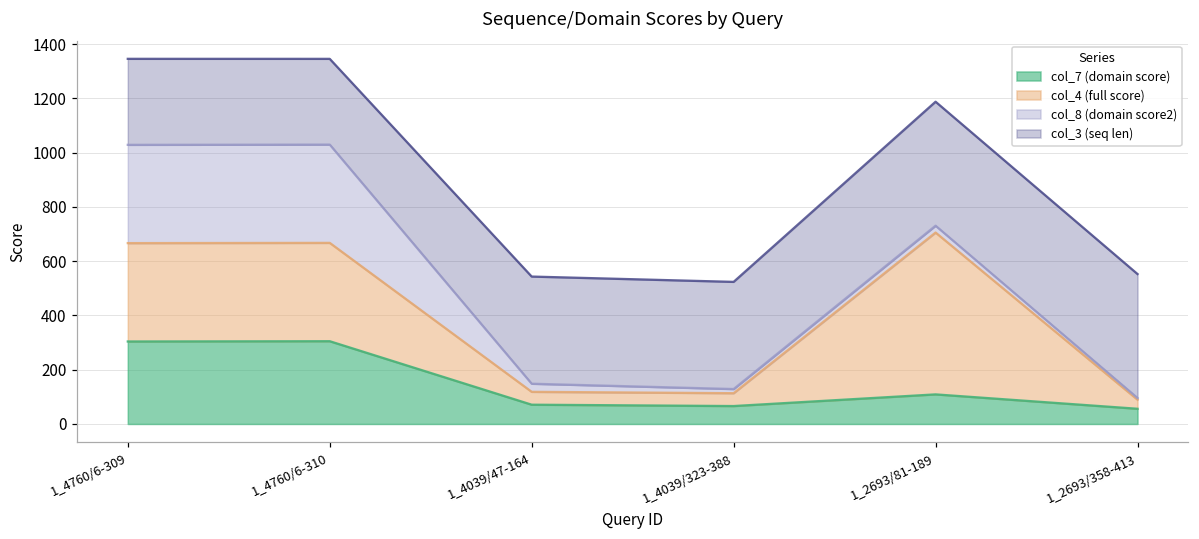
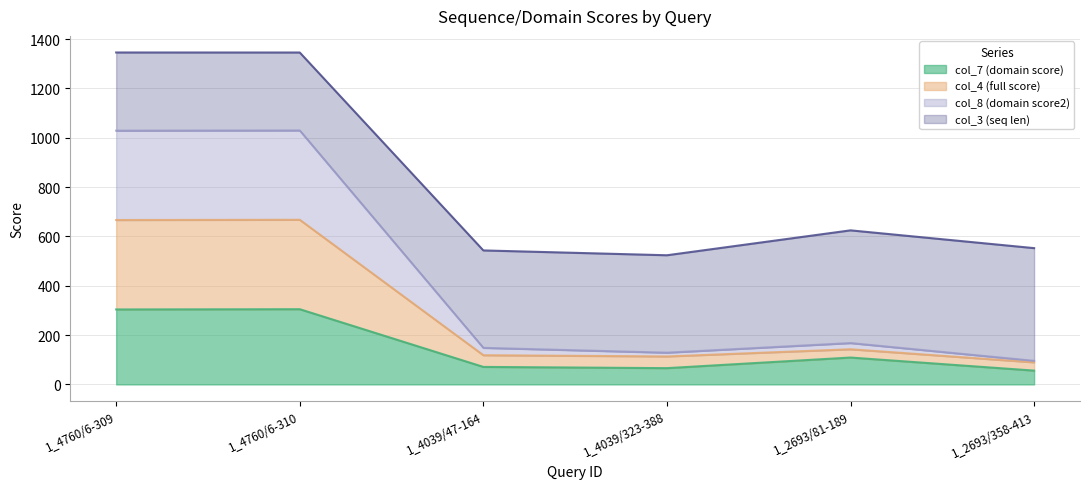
  {
    "col_7 (domain score)": {
      "1_4760/6-309": 300,
      "1_4760/6-310": 310,
      "1_4039/47-164": 70,
      "1_4039/323-388": 70,
      "1_2693/81-189": 110,
      "1_2693/358-413": 60
    },
    "col_4 (full score)": {
      "1_4760/6-309": 360,
      "1_4760/6-310": 360,
      "1_4039/47-164": 50,
      "1_4039/323-388": 50,
-     "1_2693/81-189": 600
+     "1_2693/81-189": 30
    }
  }
